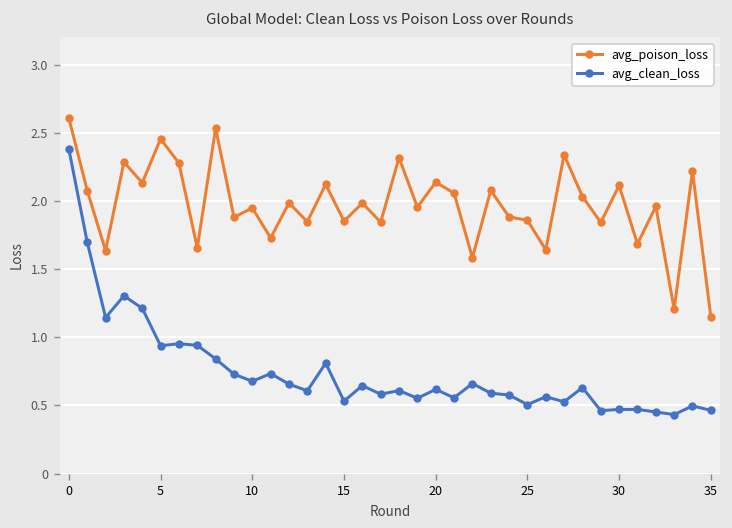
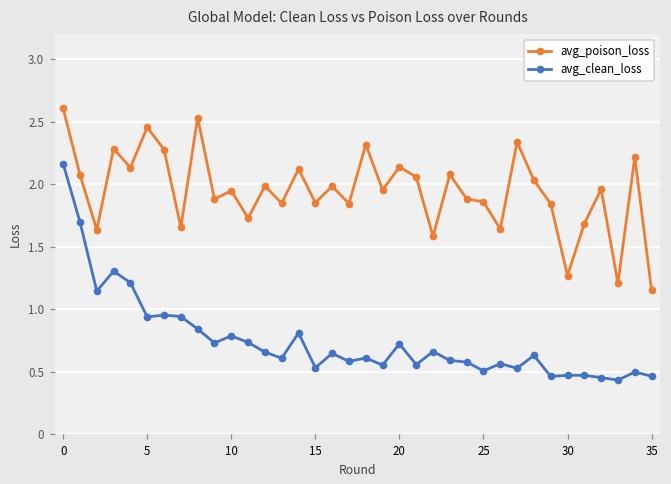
  {
    "avg_poison_loss": {
      "0": 2.61,
      "5": 2.46,
      "10": 1.95,
      "15": 1.85,
      "20": 2.14,
      "25": 1.86,
-     "30": 2.11,
+     "30": 1.27,
      "35": 1.15
    },
    "avg_clean_loss": {
-     "0": 2.38,
+     "0": 2.16,
      "5": 0.94,
-     "10": 0.68,
+     "10": 0.79,
      "15": 0.53,
-     "20": 0.62,
+     "20": 0.72,
      "25": 0.51,
      "30": 0.47,
      "35": 0.46
    }
  }
